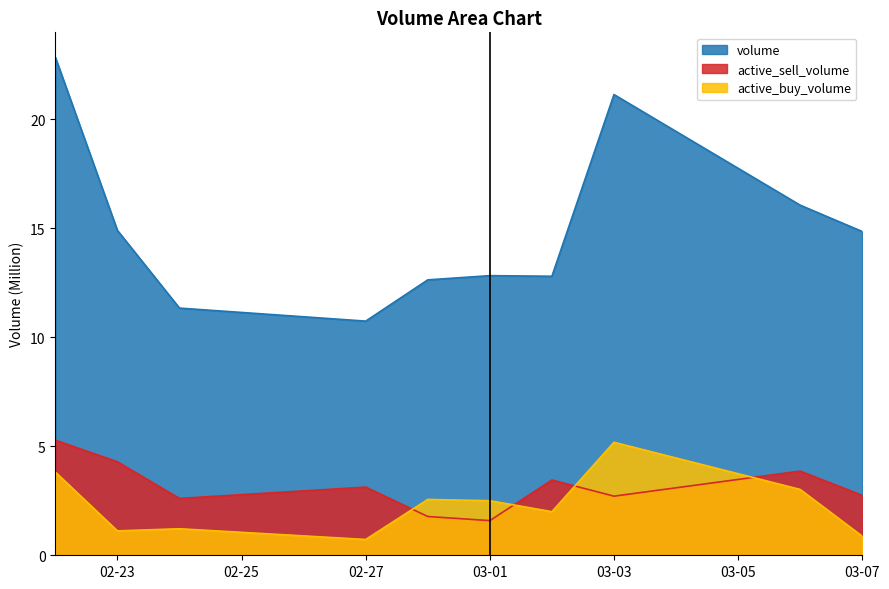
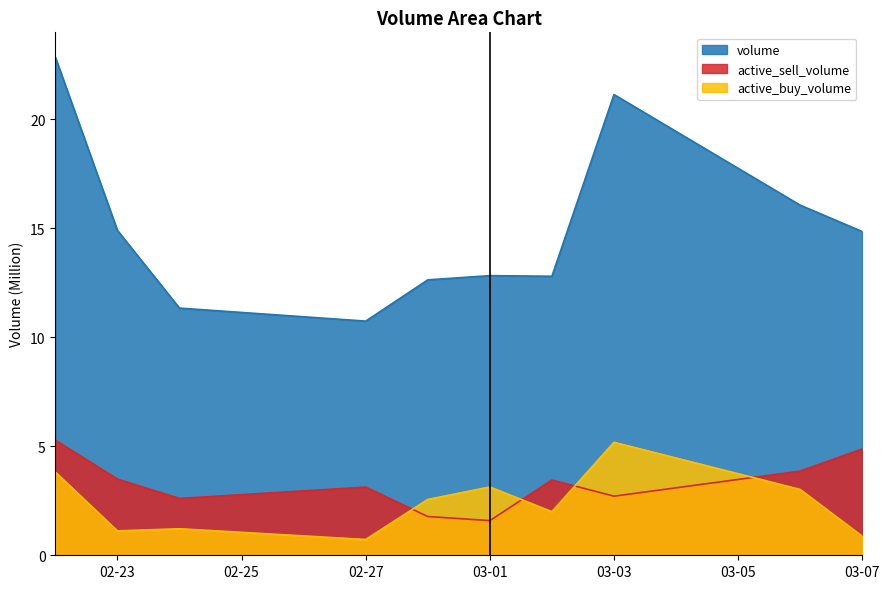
  {
    "volume": {
      "02-23": 14.9,
      "02-27": 10.7,
      "03-01": 12.8,
      "03-03": 21.1,
      "03-07": 14.8
    },
    "active_sell_volume": {
-     "02-23": 4.3,
+     "02-23": 3.5,
      "02-27": 3.1,
      "03-01": 1.6,
      "03-03": 2.7,
-     "03-07": 2.7
+     "03-07": 4.9
    },
    "active_buy_volume": {
      "02-23": 1.1,
      "02-27": 0.7,
-     "03-01": 2.5,
+     "03-01": 3.1,
      "03-03": 5.2,
      "03-07": 0.9
    }
  }
